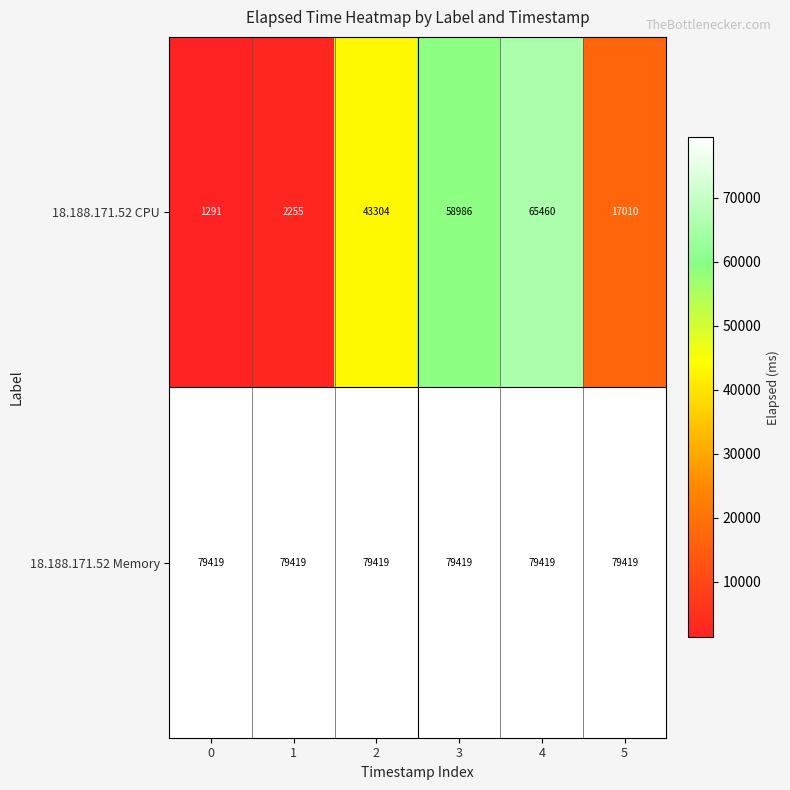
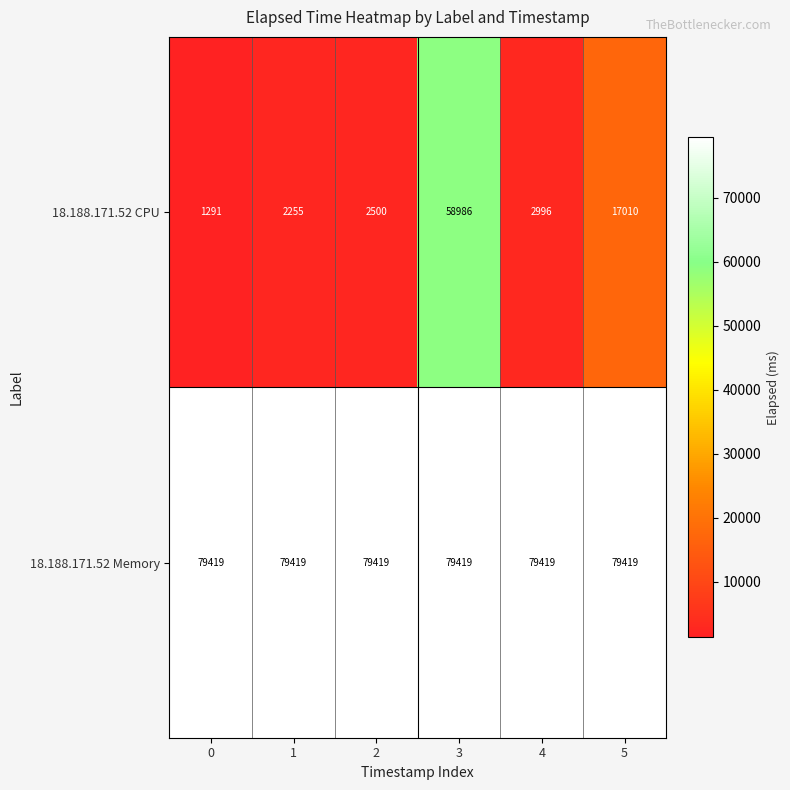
  {
    "18.188.171.52 CPU": {
      "0": 1291,
      "1": 2255,
-     "2": 43304,
+     "2": 2500,
      "3": 58986,
-     "4": 65460,
+     "4": 2996,
      "5": 17010
    },
    "18.188.171.52 Memory": {
      "0": 79419,
      "1": 79419,
      "2": 79419,
      "3": 79419,
      "4": 79419,
      "5": 79419
    }
  }
